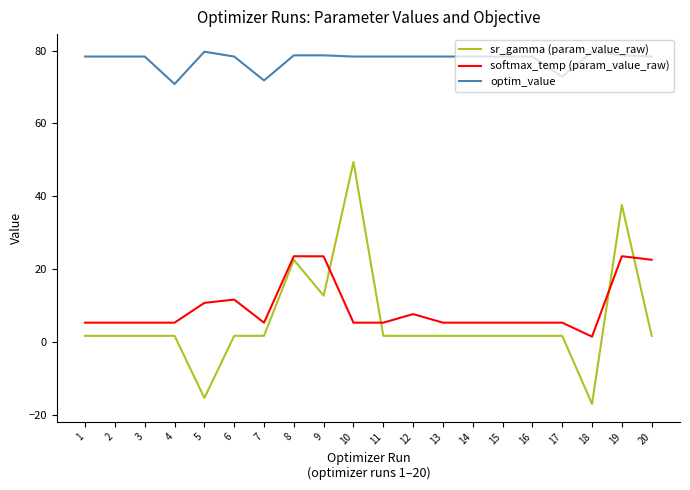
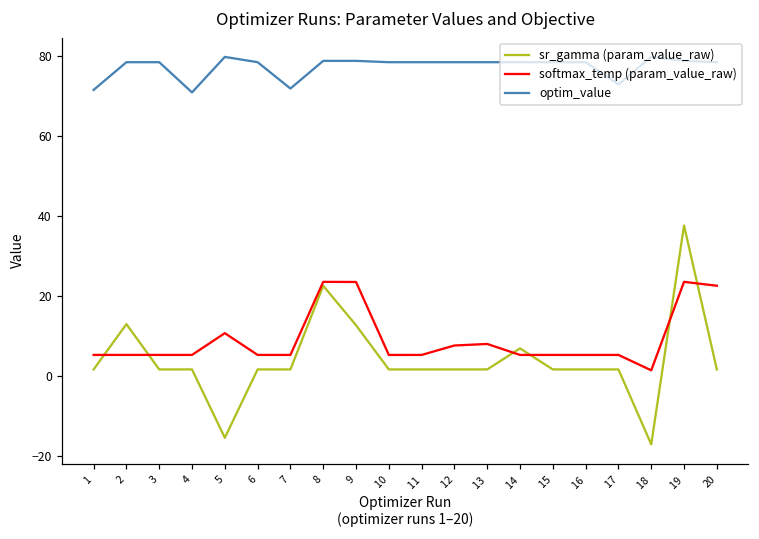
  {
    "sr_gamma (param_value_raw)": {
      "1": 2,
-     "2": 2,
+     "2": 13,
      "3": 2,
      "4": 2,
      "5": -15,
      "6": 2,
      "7": 2,
      "8": 23,
      "9": 13,
-     "10": 49,
+     "10": 2,
      "11": 2,
      "12": 2,
      "13": 2,
-     "14": 2,
+     "14": 7,
      "15": 2,
      "16": 2,
      "17": 2,
      "18": -17,
      "19": 38,
      "20": 2
    },
    "softmax_temp (param_value_raw)": {
      "1": 5,
      "2": 5,
      "3": 5,
      "4": 5,
      "5": 11,
-     "6": 12,
+     "6": 5,
      "7": 5,
      "8": 24,
      "9": 24,
      "10": 5,
      "11": 5,
      "12": 8,
-     "13": 5,
+     "13": 8,
      "14": 5,
      "15": 5,
      "16": 5,
      "17": 5,
      "18": 1,
      "19": 24,
      "20": 23
    },
    "optim_value": {
-     "1": 78,
+     "1": 71,
      "2": 78,
      "3": 78,
      "4": 71,
      "5": 80,
      "6": 78,
      "7": 72,
      "8": 79,
      "9": 79,
      "10": 78,
      "11": 78,
      "12": 78,
      "13": 78
    }
  }
